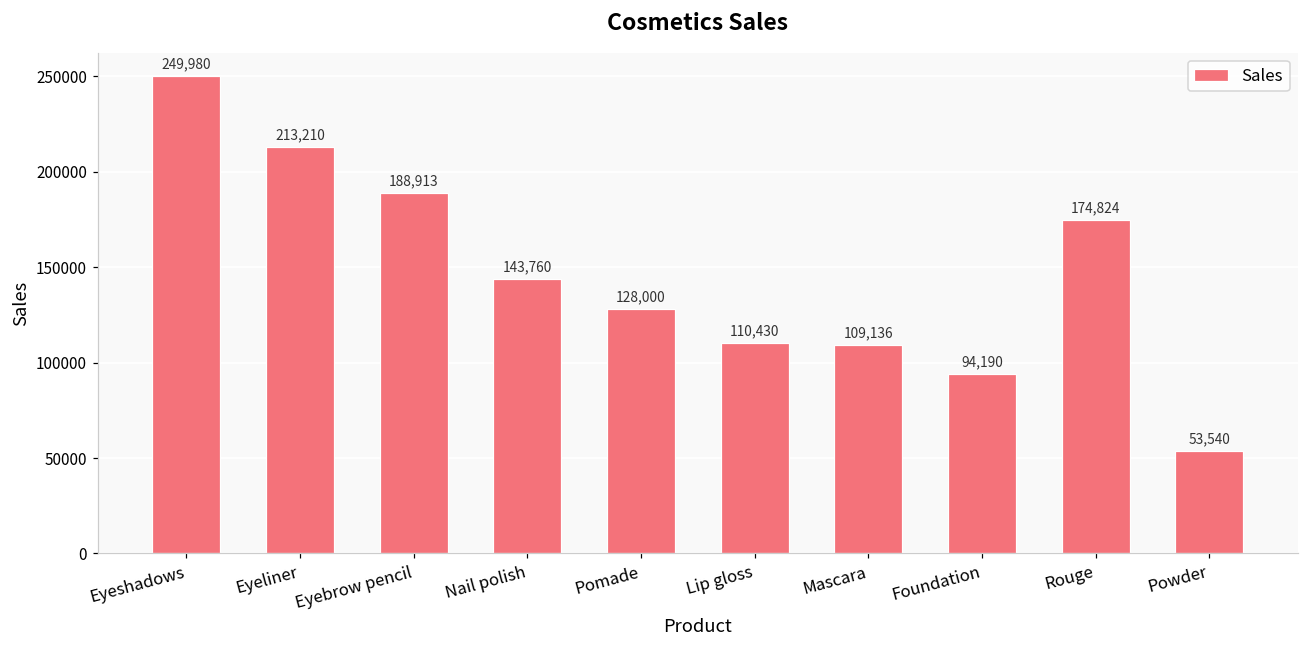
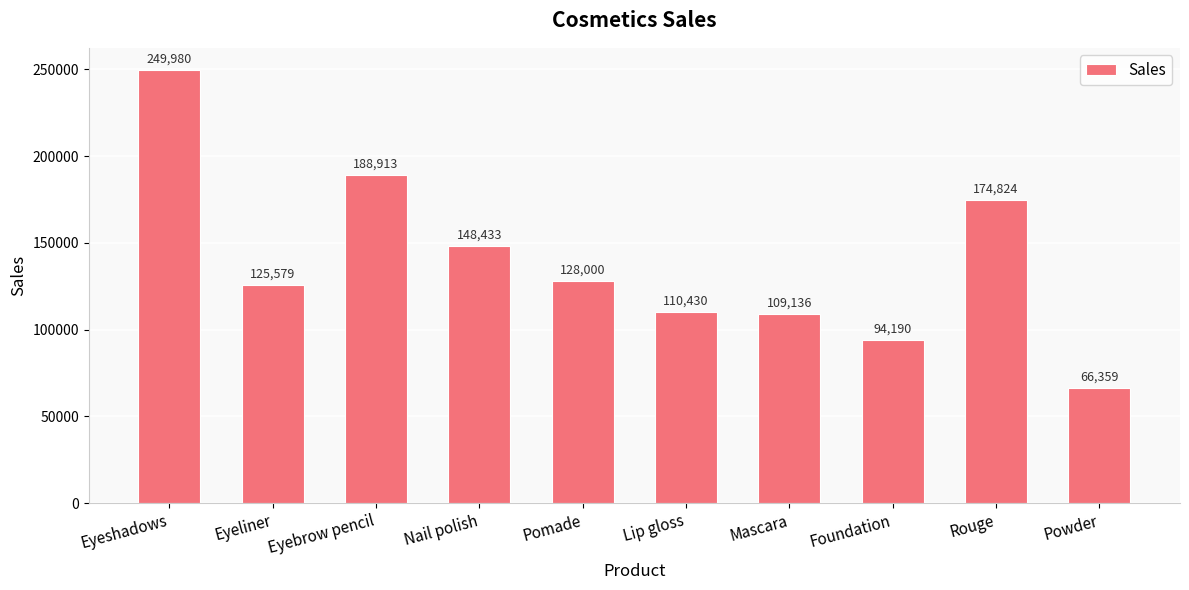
  {
    "Eyeshadows": "249,980",
-   "Eyeliner": "213,210",
+   "Eyeliner": "125,579",
    "Eyebrow pencil": "188,913",
-   "Nail polish": "143,760",
+   "Nail polish": "148,433",
    "Pomade": "128,000",
    "Lip gloss": "110,430",
    "Mascara": "109,136",
    "Foundation": "94,190",
    "Rouge": "174,824",
-   "Powder": "53,540"
+   "Powder": "66,359"
  }
